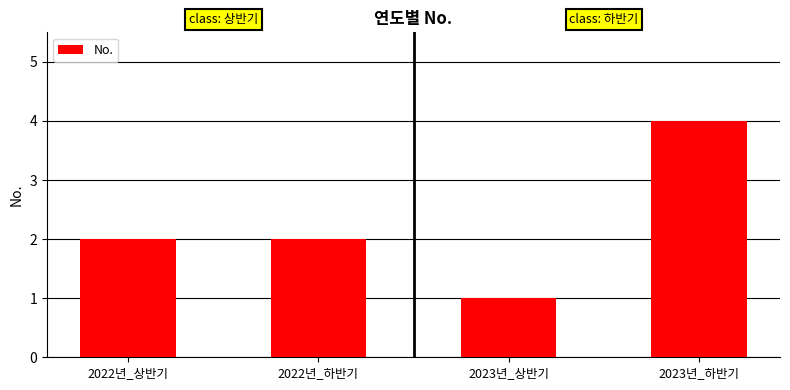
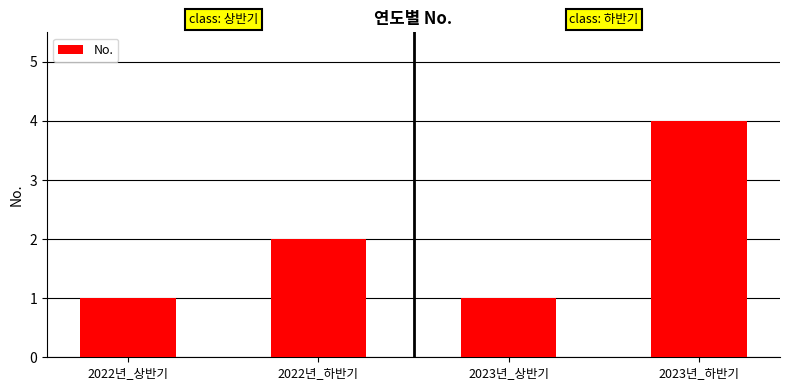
  {
-   "2022년_상반기": 2,
+   "2022년_상반기": 1,
    "2022년_하반기": 2,
    "2023년_상반기": 1,
    "2023년_하반기": 4
  }
